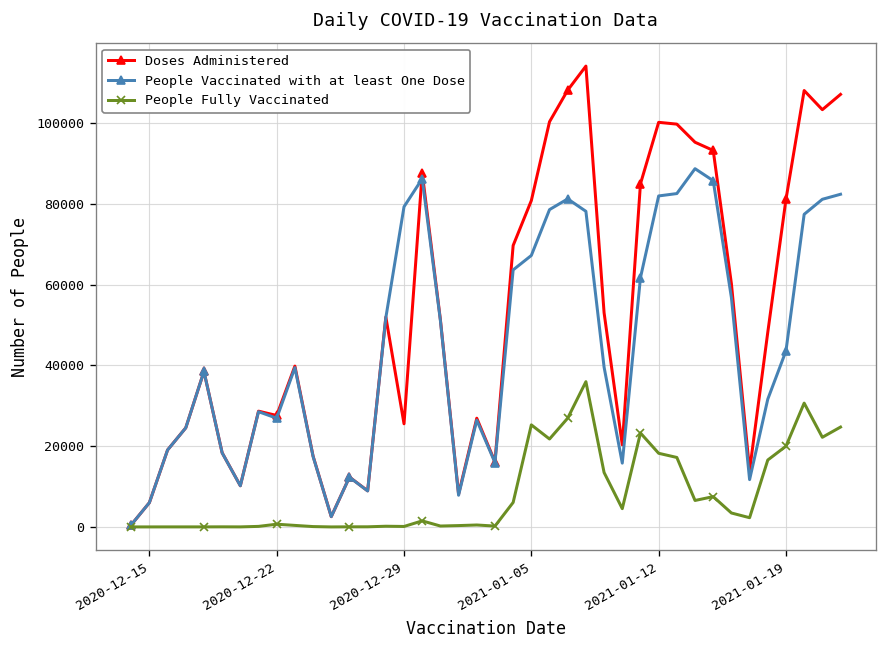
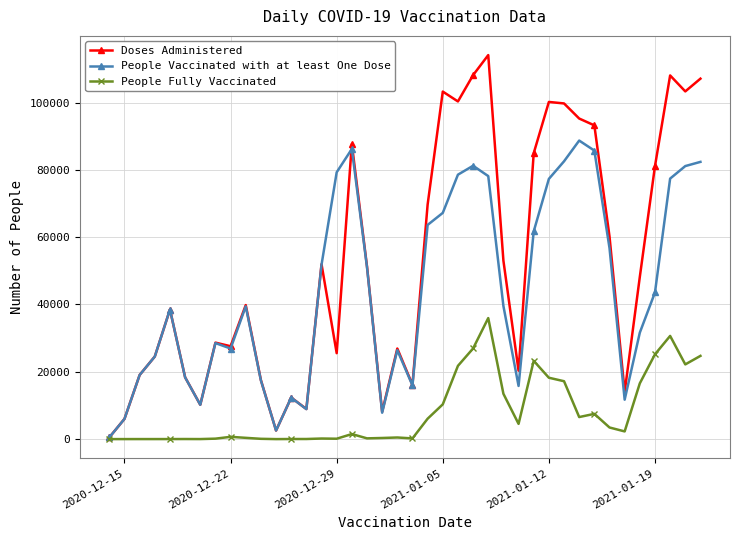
  {
    "Doses Administered": {
      "2020-12-29": 26000,
-     "2021-01-05": 81000,
+     "2021-01-05": 103000,
      "2021-01-12": 100000,
      "2021-01-19": 81000
    },
    "People Vaccinated with at least One Dose": {
      "2020-12-29": 79000,
      "2021-01-05": 67000,
-     "2021-01-12": 82000,
+     "2021-01-12": 77000,
      "2021-01-19": 44000
    },
    "People Fully Vaccinated": {
      "2020-12-15": 0,
      "2020-12-22": 1000,
      "2020-12-29": 0,
-     "2021-01-05": 25000,
+     "2021-01-05": 10000,
      "2021-01-12": 18000,
-     "2021-01-19": 20000
+     "2021-01-19": 25000
    }
  }
